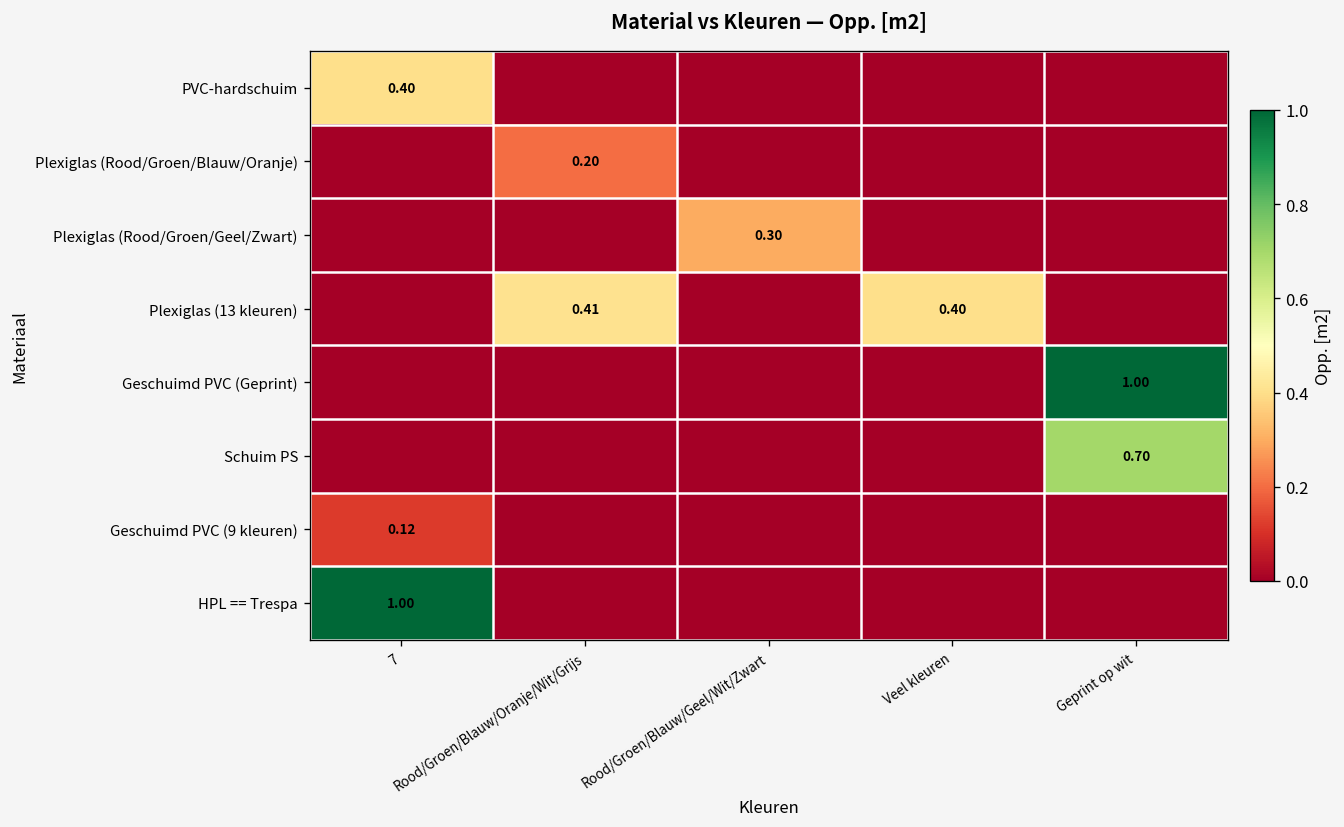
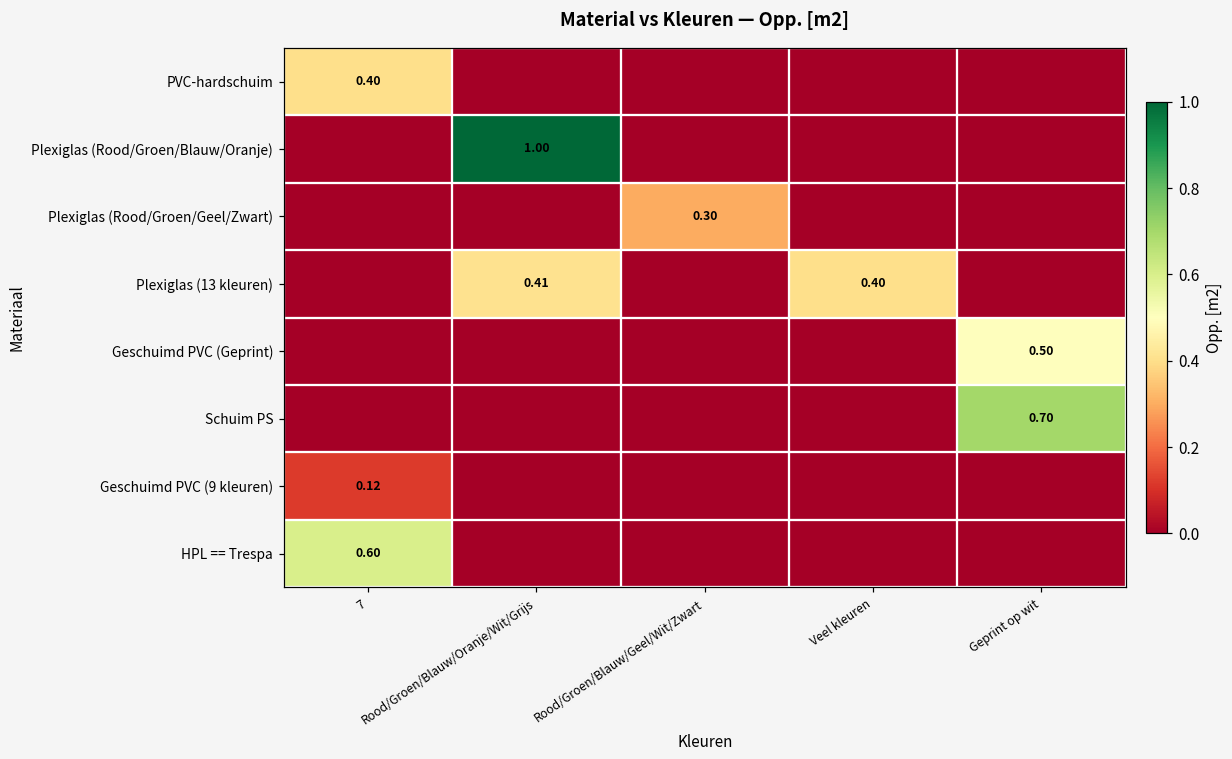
  {
    "PVC-hardschuim": {
      "7": 0.40
    },
    "Plexiglas (Rood/Groen/Blauw/Oranje)": {
-     "Rood/Groen/Blauw/Oranje/Wit/Grijs": 0.20
+     "Rood/Groen/Blauw/Oranje/Wit/Grijs": 1.00
    },
    "Plexiglas (Rood/Groen/Geel/Zwart)": {
      "Rood/Groen/Blauw/Geel/Wit/Zwart": 0.30
    },
    "Plexiglas (13 kleuren)": {
      "Rood/Groen/Blauw/Oranje/Wit/Grijs": 0.41,
      "Veel kleuren": 0.40
    },
    "Geschuimd PVC (Geprint)": {
-     "Geprint op wit": 1.00
+     "Geprint op wit": 0.50
    },
    "Schuim PS": {
      "Geprint op wit": 0.70
    },
    "Geschuimd PVC (9 kleuren)": {
      "7": 0.12
    },
    "HPL == Trespa": {
-     "7": 1.00
+     "7": 0.60
    }
  }
